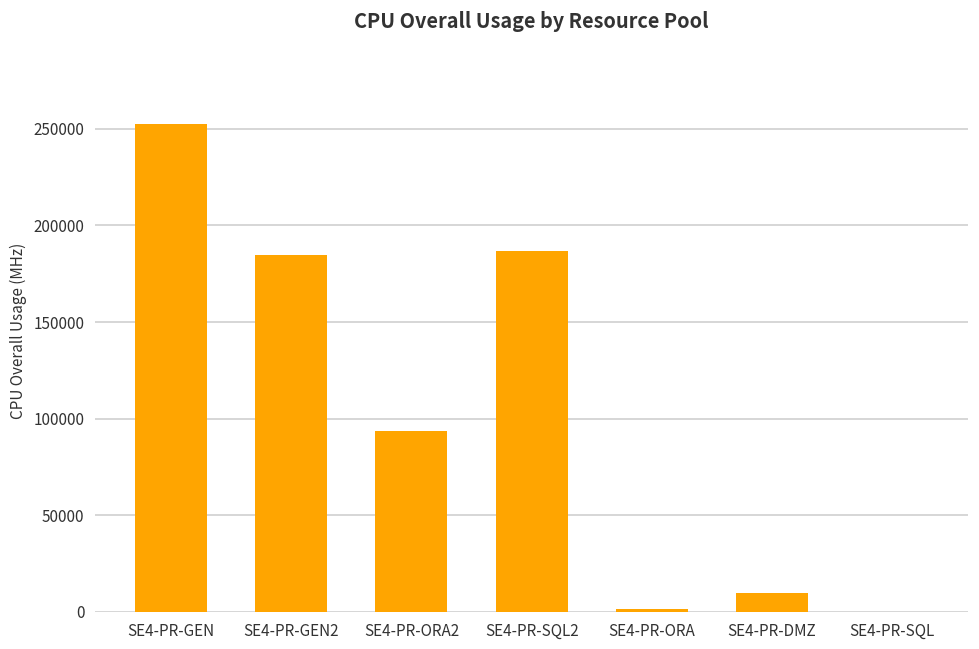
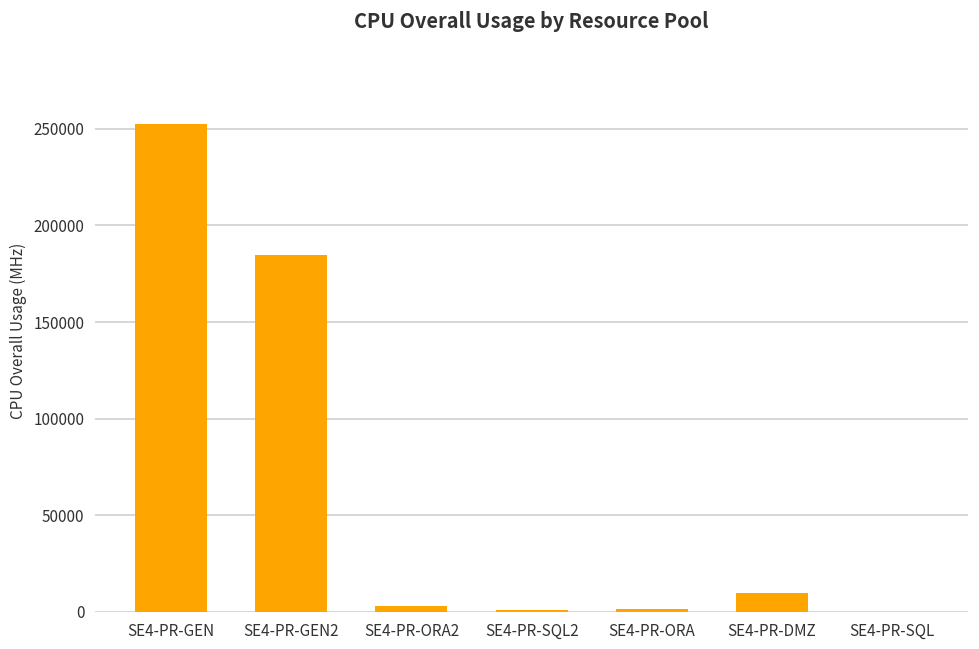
  {
    "SE4-PR-GEN": 253000,
    "SE4-PR-GEN2": 185000,
-   "SE4-PR-ORA2": 93000,
-   "SE4-PR-SQL2": 187000,
+   "SE4-PR-ORA2": 3000,
+   "SE4-PR-SQL2": 1000,
    "SE4-PR-ORA": 1000,
    "SE4-PR-DMZ": 10000,
    "SE4-PR-SQL": 0
  }
